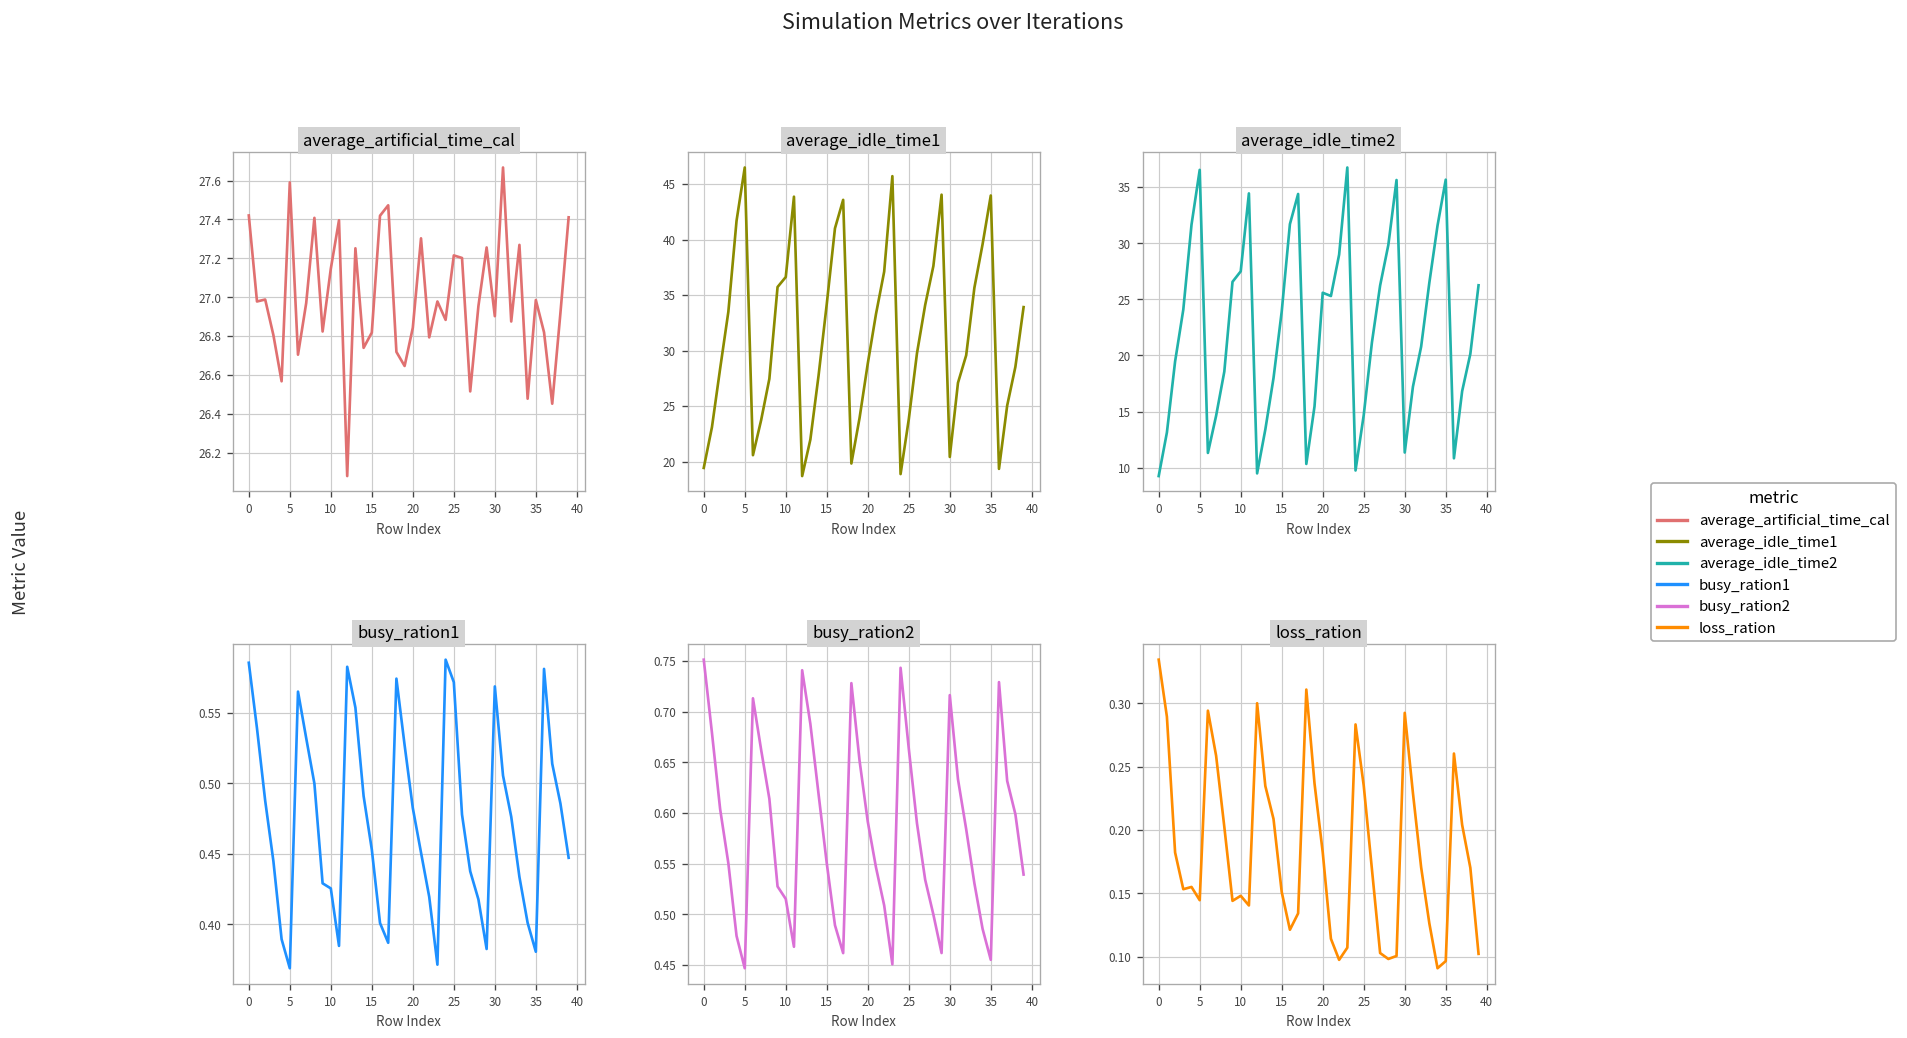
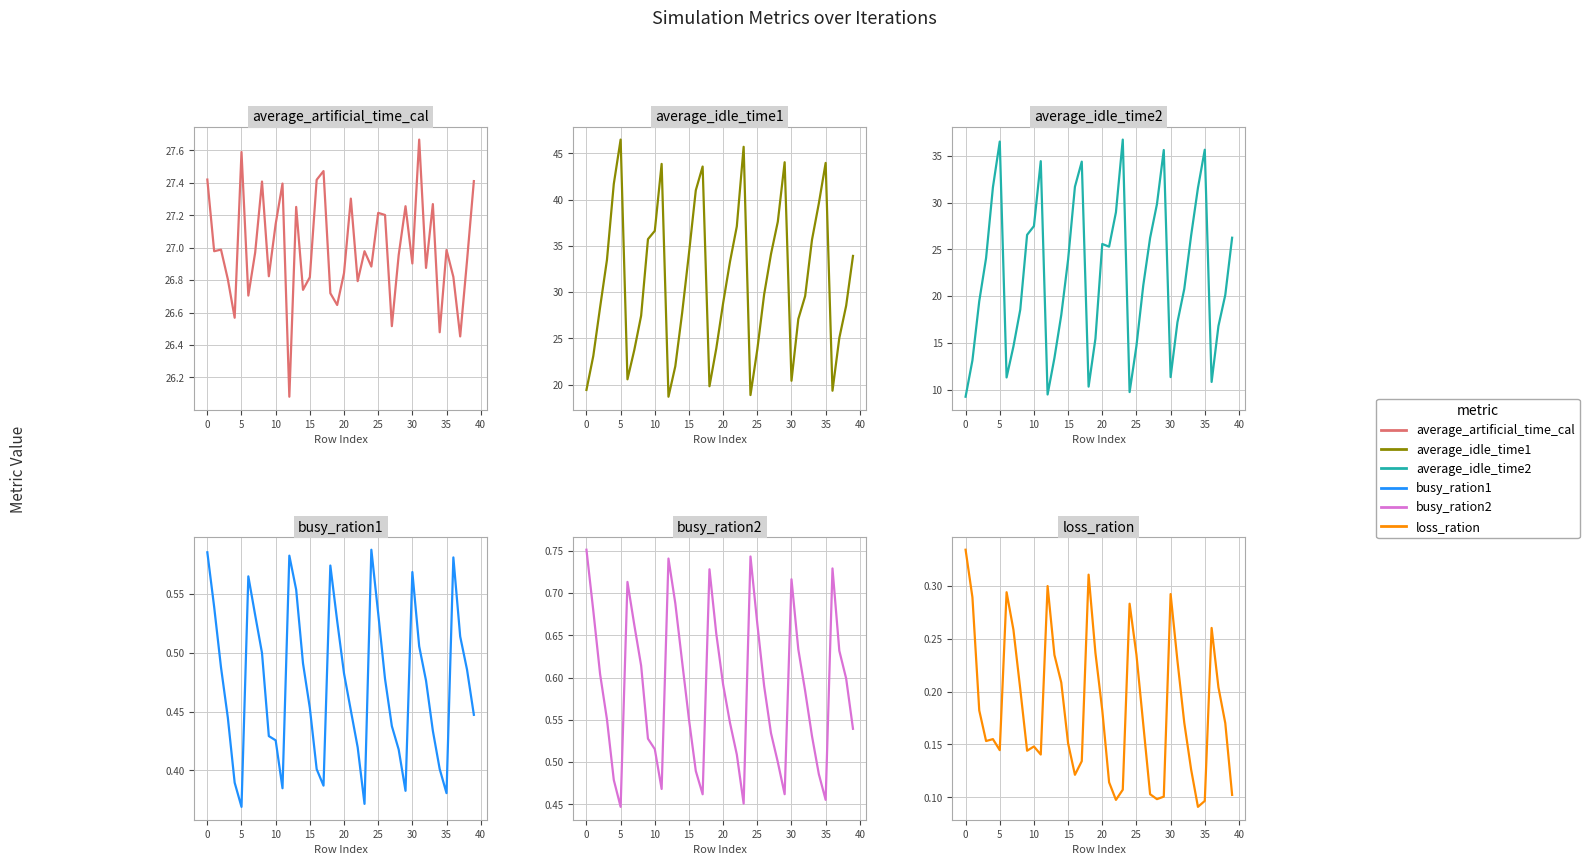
  {
    "average_artificial_time_cal": {
      "0": 27.42,
      "5": 27.59,
      "10": 27.15,
      "15": 26.82,
      "20": 26.84,
      "25": 27.21,
      "30": 26.90,
      "35": 26.99
    },
    "average_idle_time1": {
      "0": 19,
      "5": 46,
      "10": 37,
      "15": 34,
      "20": 29,
      "25": 24,
      "30": 20,
      "35": 44
    },
    "average_idle_time2": {
      "0": 9,
      "5": 37,
      "10": 27,
      "15": 24,
      "20": 26,
      "25": 15,
      "30": 11,
      "35": 36
    },
    "busy_ration1": {
      "0": 0.586,
      "5": 0.369,
      "10": 0.426,
      "15": 0.453,
      "20": 0.483,
-     "25": 0.572,
+     "25": 0.534,
      "30": 0.569,
      "35": 0.381
    },
    "busy_ration2": {
      "0": 0.75,
      "5": 0.45,
      "10": 0.52,
      "15": 0.55,
      "20": 0.59,
      "25": 0.66,
      "30": 0.72,
      "35": 0.46
    },
    "loss_ration": {
      "0": 0.335,
      "5": 0.145,
      "10": 0.148,
      "15": 0.151,
      "20": 0.182,
      "25": 0.235,
      "30": 0.293,
      "35": 0.097
    }
  }
